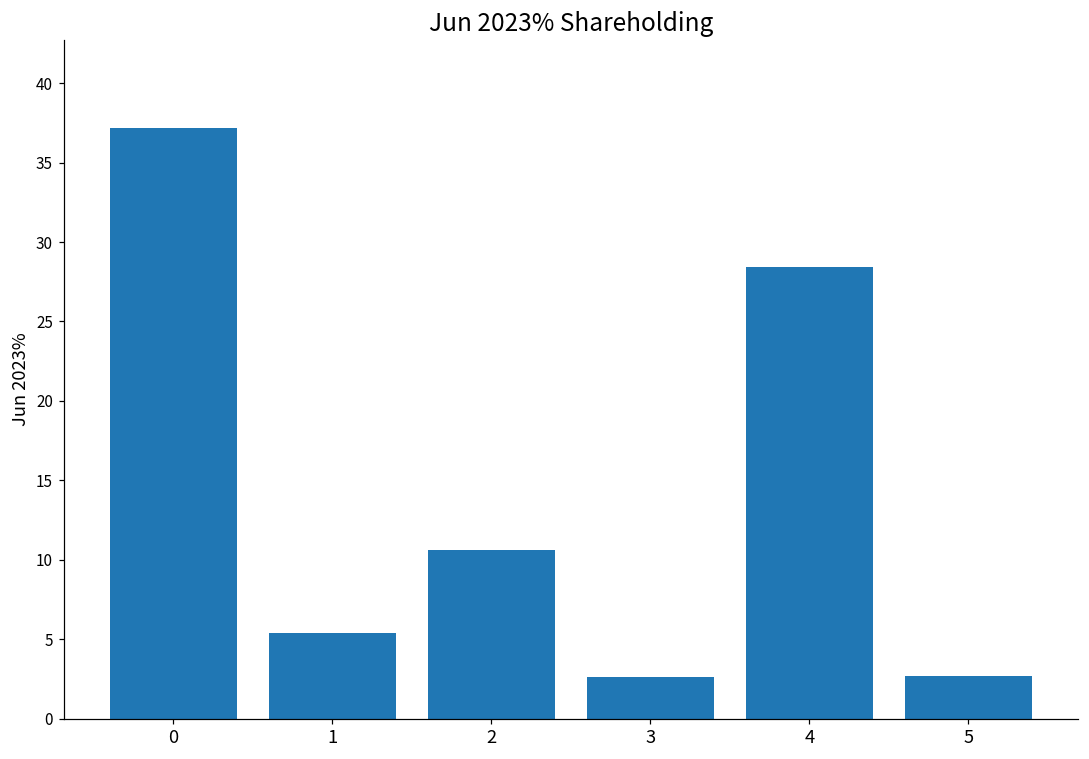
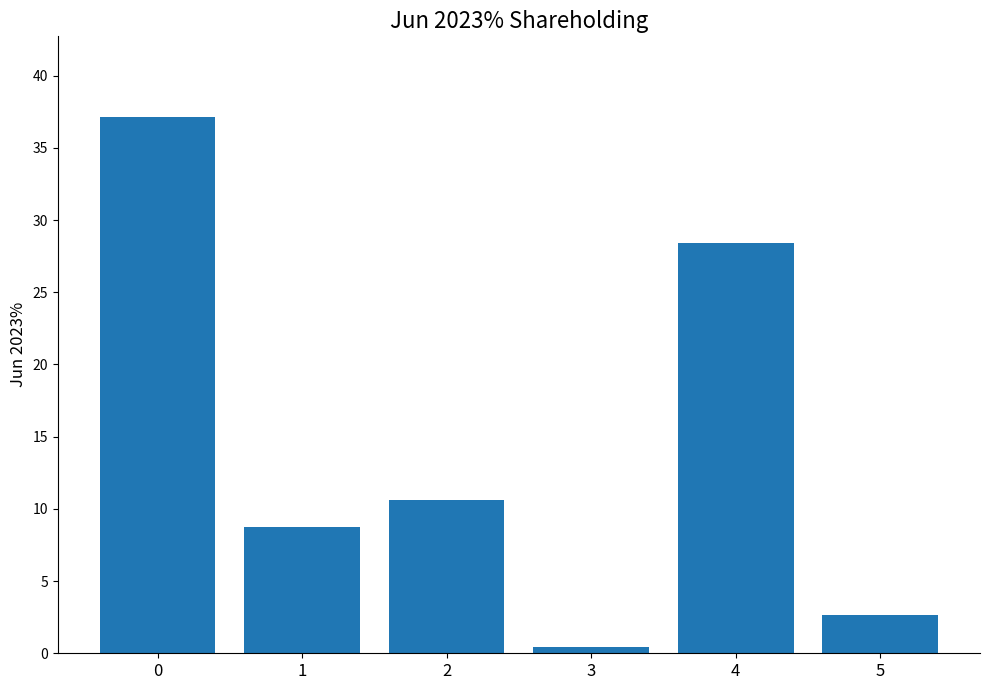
  {
    "0": 37.2,
-   "1": 5.4,
+   "1": 8.8,
    "2": 10.6,
-   "3": 2.6,
+   "3": 0.5,
    "4": 28.4,
    "5": 2.7
  }
